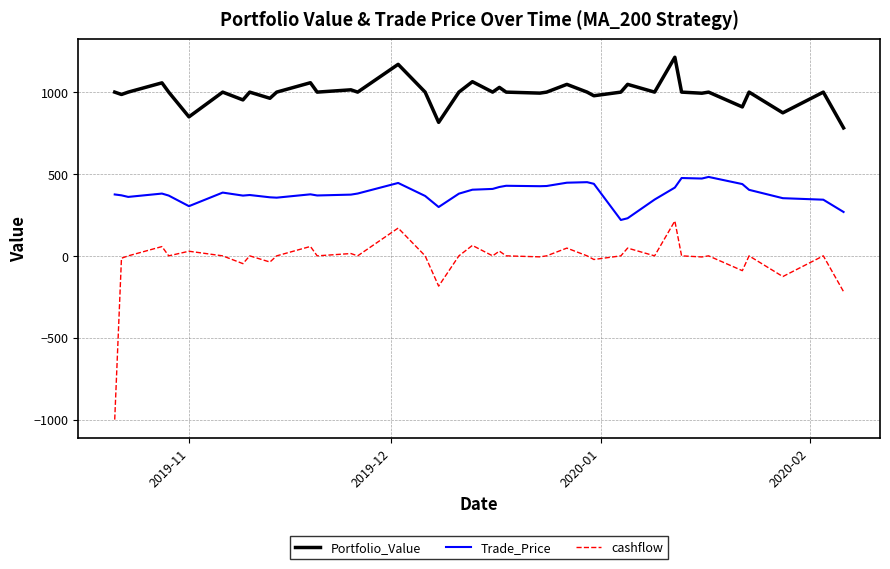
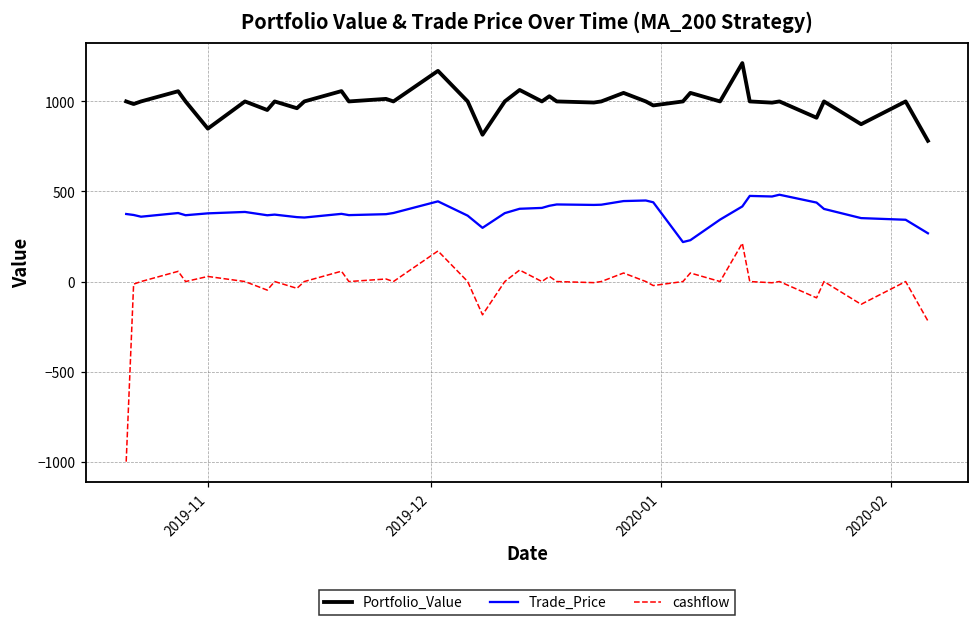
  {
    "Portfolio_Value": {
      "2019-11": 850
    },
    "Trade_Price": {
-     "2019-11": 300
+     "2019-11": 380
    },
    "cashflow": {
      "2019-11": 30
    }
  }
